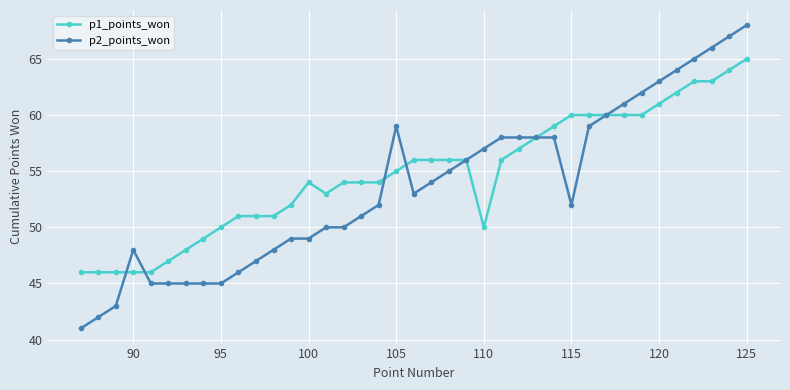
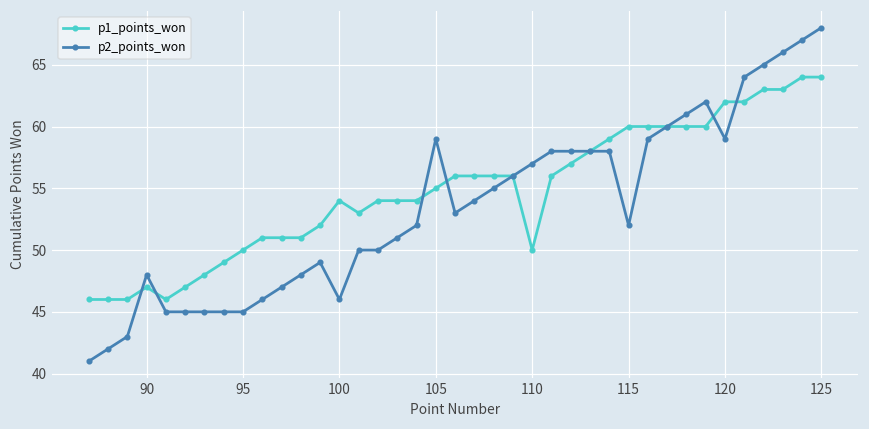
  {
    "p1_points_won": {
-     "90": 46,
+     "90": 47,
      "95": 50,
      "100": 54,
      "105": 55,
      "110": 50,
      "115": 60,
-     "120": 61,
-     "125": 65
+     "120": 62,
+     "125": 64
    },
    "p2_points_won": {
      "90": 48,
      "95": 45,
-     "100": 49,
+     "100": 46,
      "105": 59,
      "110": 57,
      "115": 52,
-     "120": 63,
+     "120": 59,
      "125": 68
    }
  }
